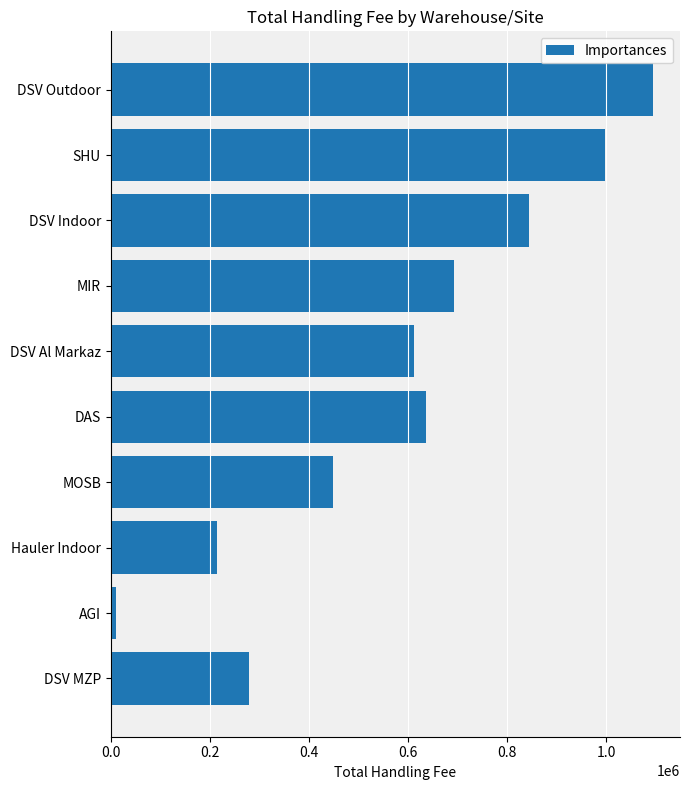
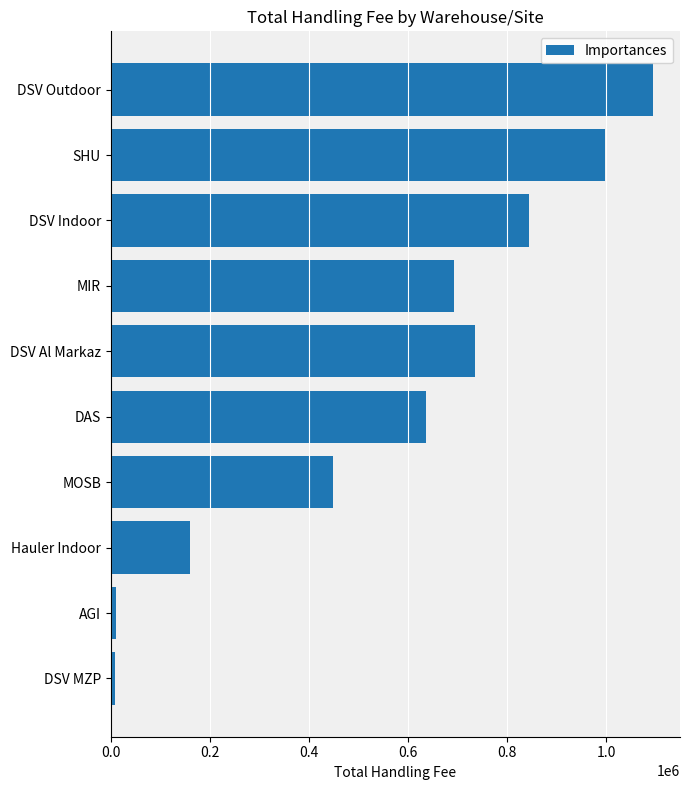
  {
    "DSV Outdoor": 1090000,
    "SHU": 1000000,
    "DSV Indoor": 840000,
    "MIR": 690000,
-   "DSV Al Markaz": 610000,
+   "DSV Al Markaz": 740000,
    "DAS": 640000,
    "MOSB": 450000,
-   "Hauler Indoor": 210000,
+   "Hauler Indoor": 160000,
    "AGI": 10000,
-   "DSV MZP": 280000
+   "DSV MZP": 10000
  }
